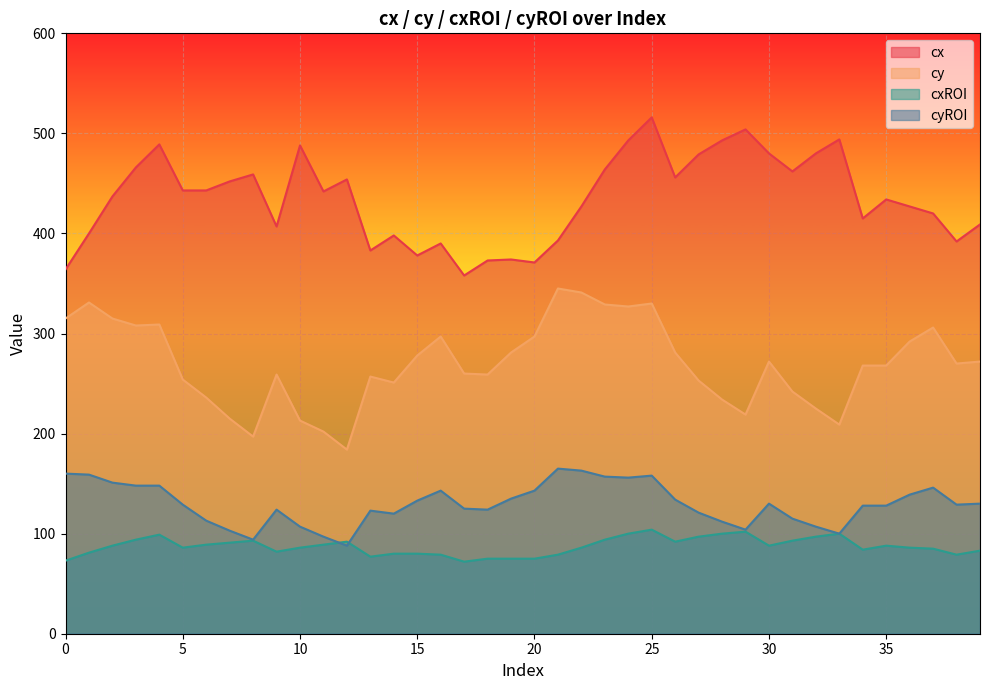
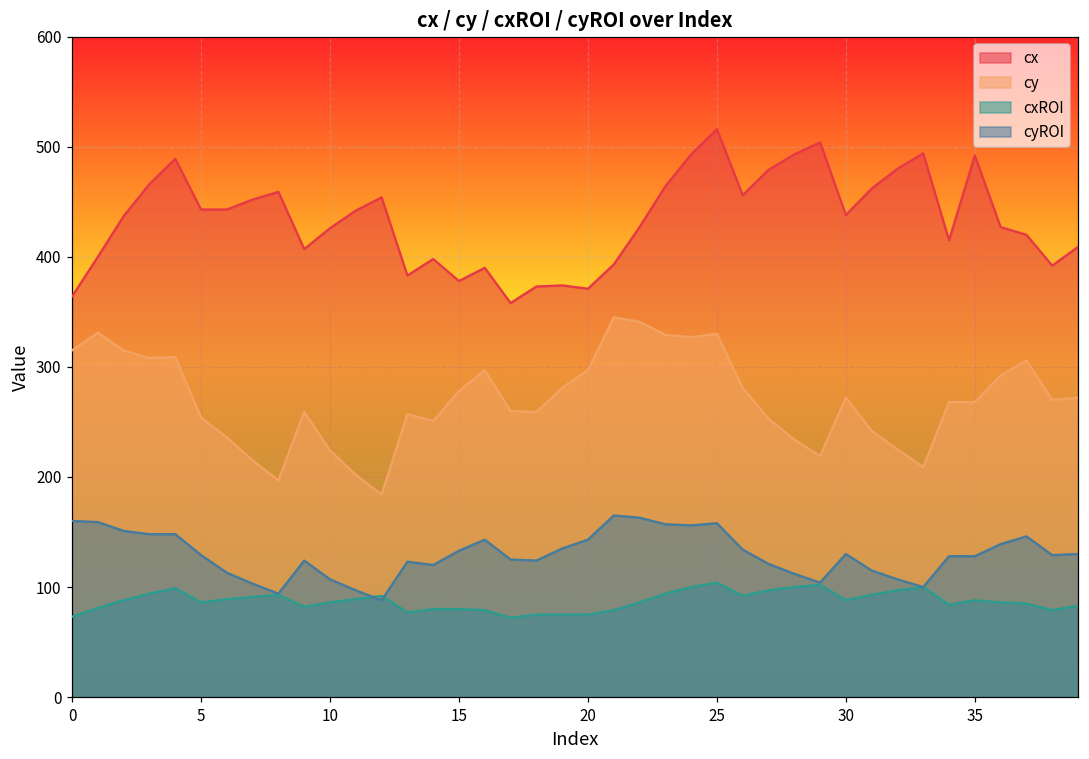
  {
    "cx": {
      "0": 364,
      "5": 443,
-     "10": 488,
+     "10": 426,
      "15": 378,
      "20": 371,
      "25": 516,
-     "30": 480,
-     "35": 434
+     "30": 438,
+     "35": 492
    },
    "cy": {
      "0": 315,
      "5": 254,
-     "10": 213,
+     "10": 224,
      "15": 278,
      "20": 297,
      "25": 330,
      "30": 272,
      "35": 268
    }
  }
